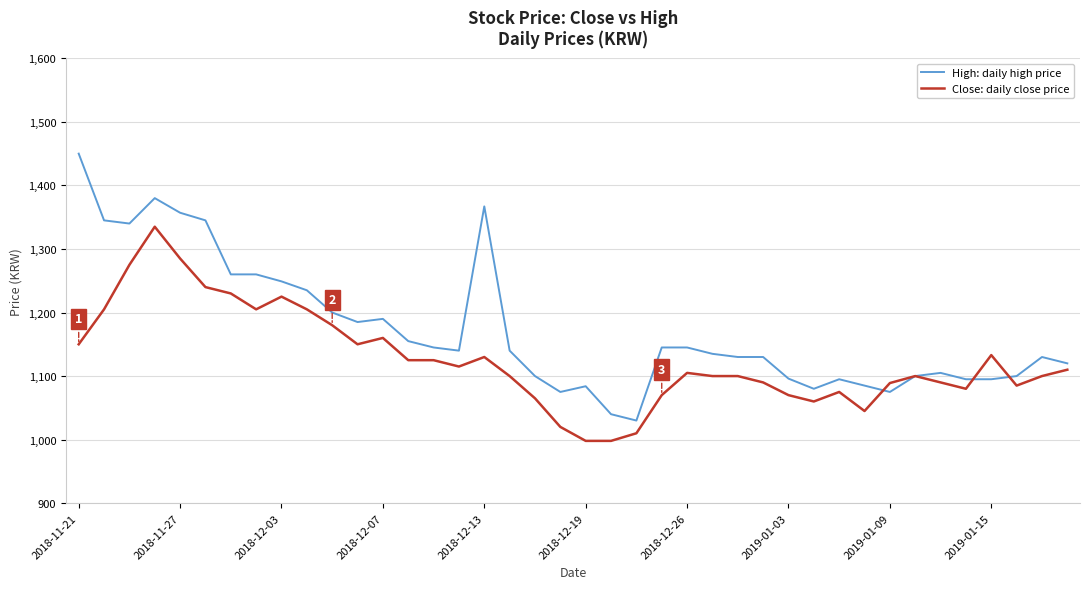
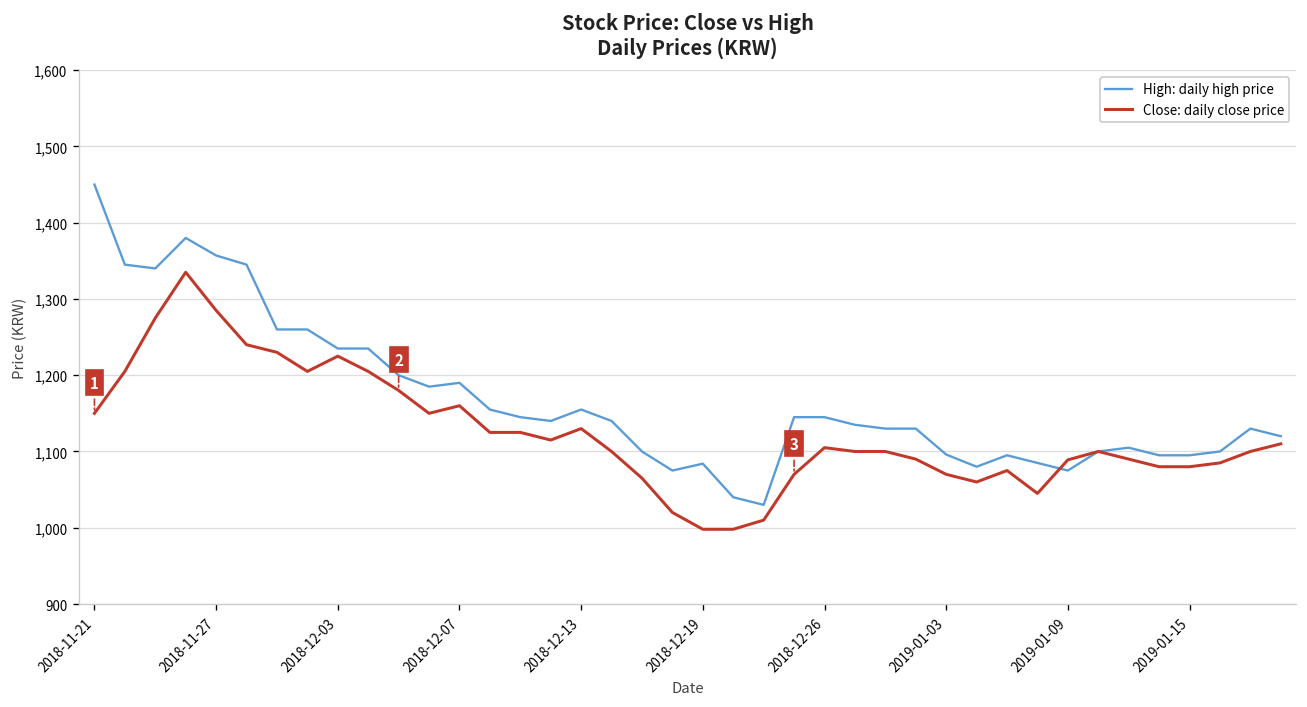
  {
    "High: daily high price": {
      "2018-11-21": "1,450",
      "2018-11-27": "1,360",
-     "2018-12-03": "1,250",
+     "2018-12-03": "1,240",
      "2018-12-07": "1,190",
-     "2018-12-13": "1,370",
+     "2018-12-13": "1,160",
      "2018-12-19": "1,080",
      "2018-12-26": "1,150",
      "2019-01-03": "1,100",
      "2019-01-09": "1,080",
      "2019-01-15": "1,100"
    },
    "Close: daily close price": {
      "2018-11-27": "1,290",
      "2018-12-03": "1,230",
      "2018-12-07": "1,160",
      "2018-12-13": "1,130",
      "2018-12-19": "1,000",
      "2018-12-26": "1,110",
      "2019-01-03": "1,070",
      "2019-01-09": "1,090",
-     "2019-01-15": "1,130"
+     "2019-01-15": "1,080"
    }
  }
